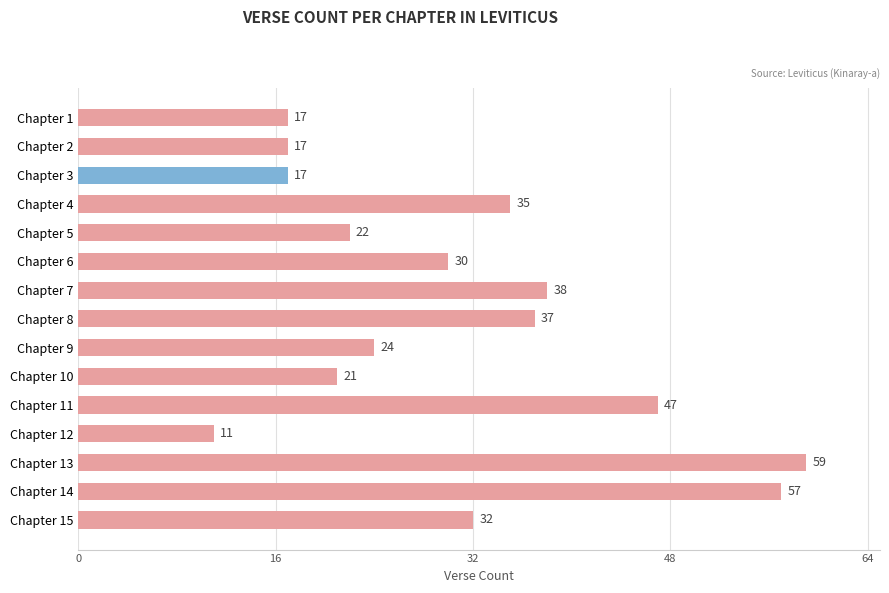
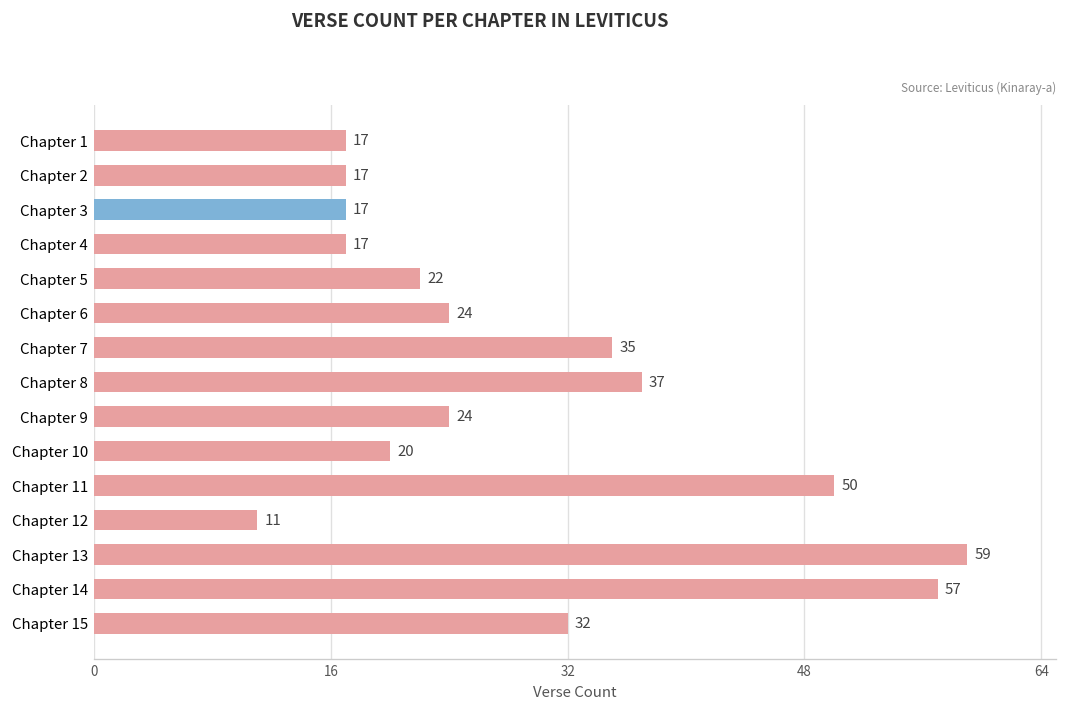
  {
    "Chapter 1": 17,
    "Chapter 2": 17,
    "Chapter 3": 17,
-   "Chapter 4": 35,
+   "Chapter 4": 17,
    "Chapter 5": 22,
-   "Chapter 6": 30,
-   "Chapter 7": 38,
+   "Chapter 6": 24,
+   "Chapter 7": 35,
    "Chapter 8": 37,
    "Chapter 9": 24,
-   "Chapter 10": 21,
-   "Chapter 11": 47,
+   "Chapter 10": 20,
+   "Chapter 11": 50,
    "Chapter 12": 11,
    "Chapter 13": 59,
    "Chapter 14": 57,
    "Chapter 15": 32
  }
